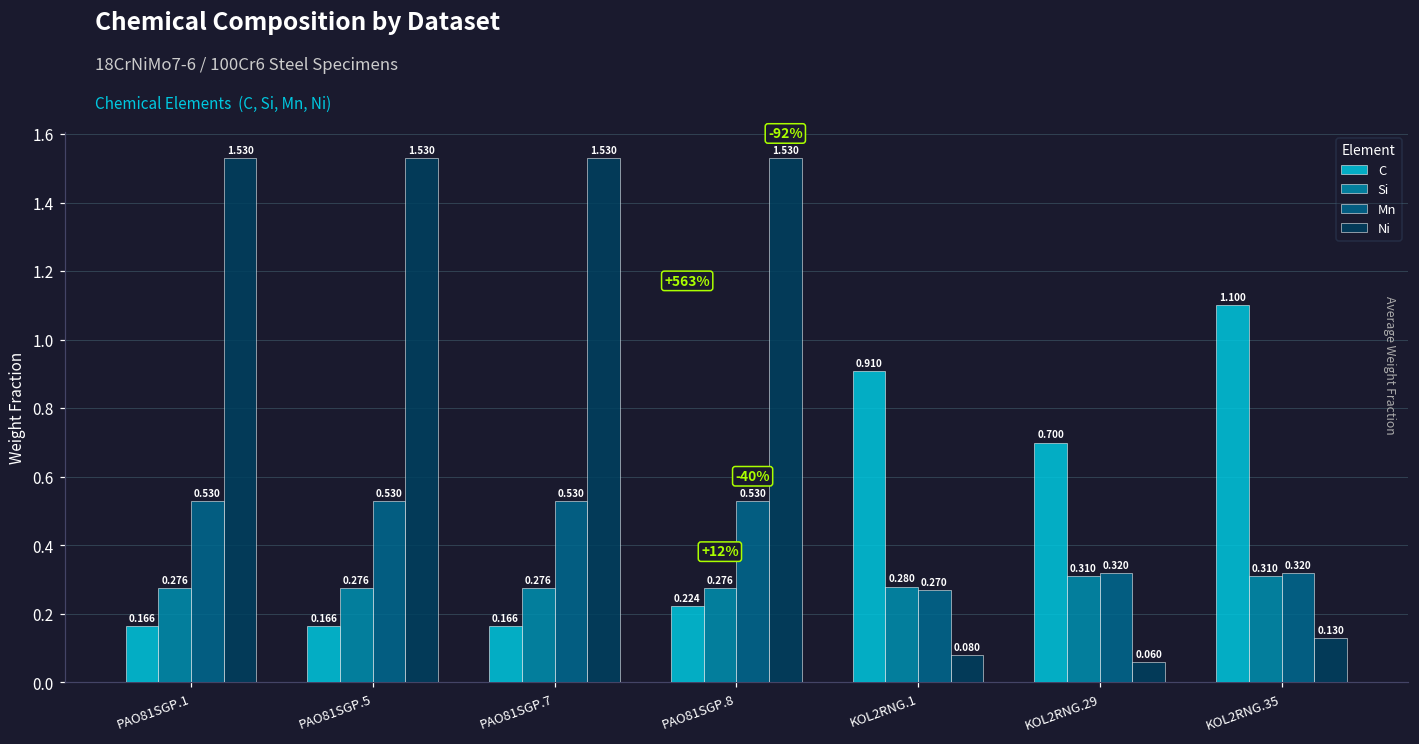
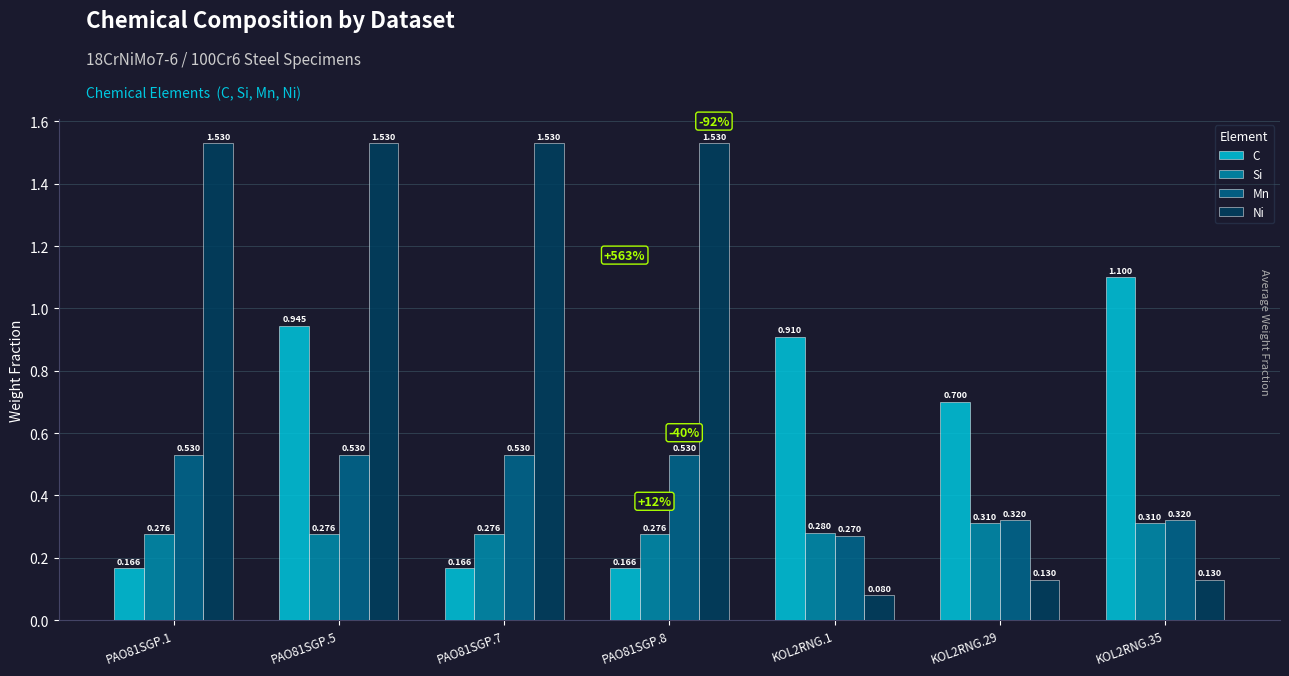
  {
    "C": {
      "PAO81SGP.1": 0.166,
-     "PAO81SGP.5": 0.166,
+     "PAO81SGP.5": 0.945,
      "PAO81SGP.7": 0.166,
-     "PAO81SGP.8": 0.224,
+     "PAO81SGP.8": 0.166,
      "KOL2RNG.1": 0.910,
      "KOL2RNG.29": 0.700,
      "KOL2RNG.35": 1.100
    },
    "Ni": {
      "PAO81SGP.1": 1.530,
      "PAO81SGP.5": 1.530,
      "PAO81SGP.7": 1.530,
      "PAO81SGP.8": 1.530,
      "KOL2RNG.1": 0.080,
-     "KOL2RNG.29": 0.060,
+     "KOL2RNG.29": 0.130,
      "KOL2RNG.35": 0.130
    }
  }
